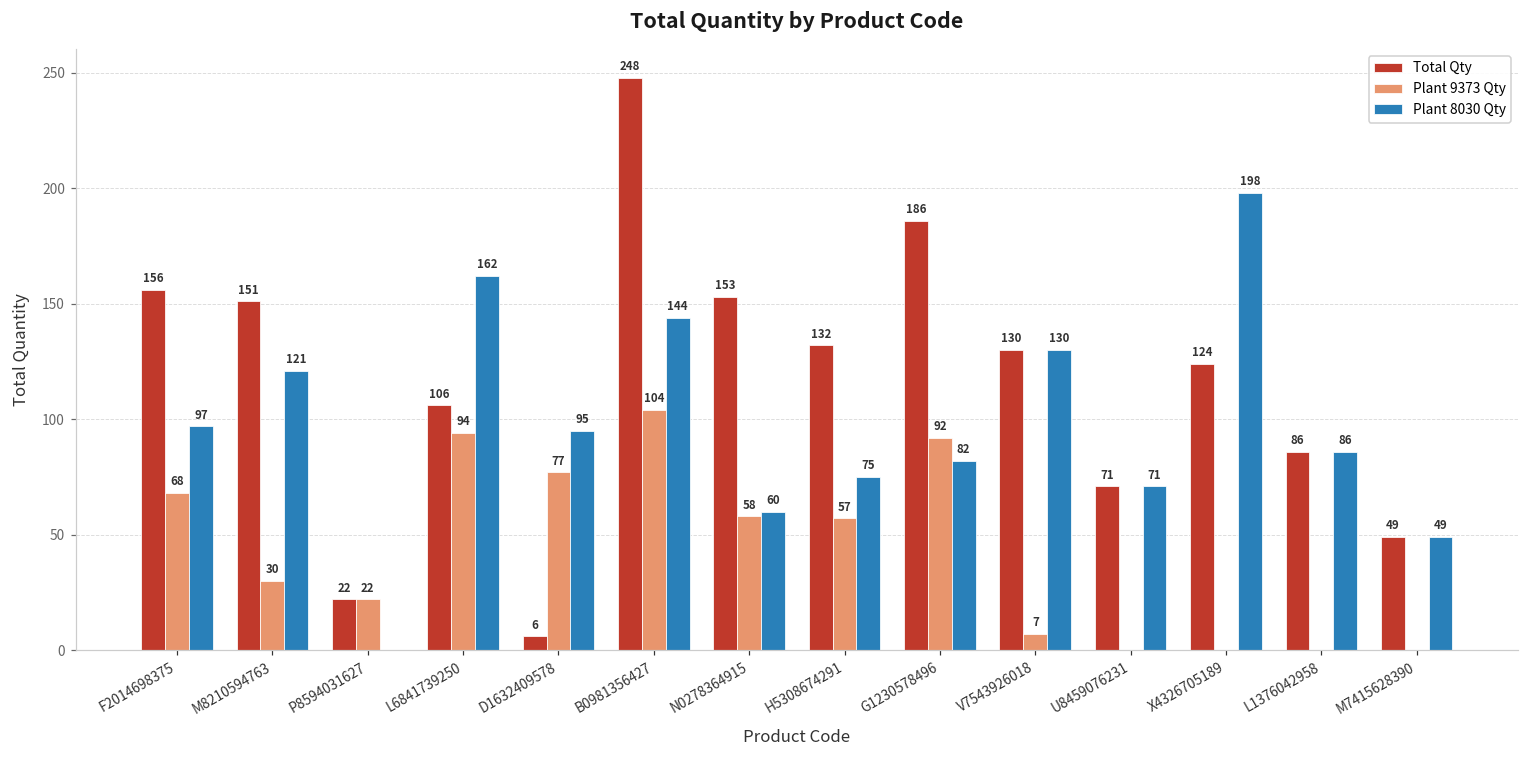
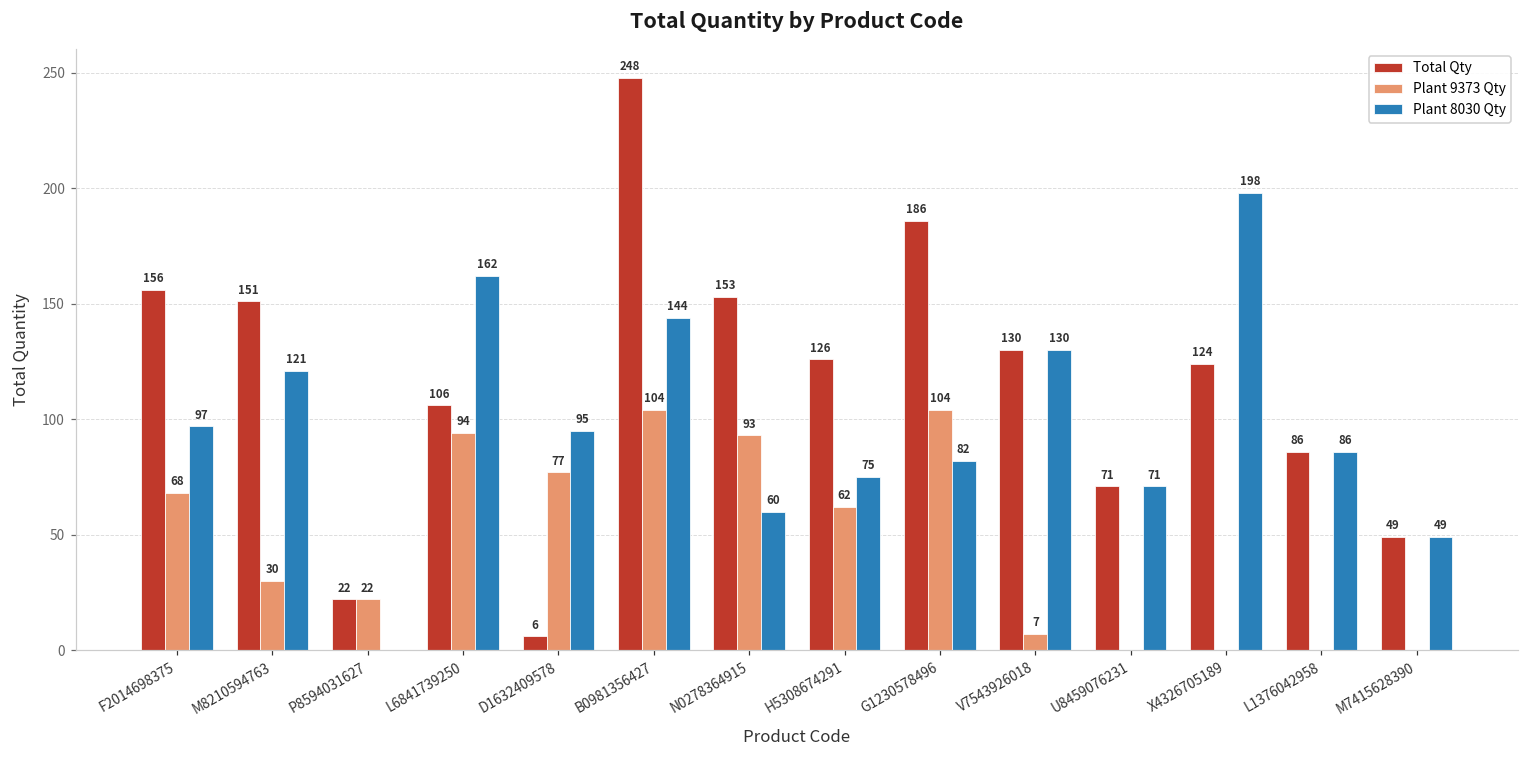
  {
    "Total Qty": {
      "F2014698375": 156,
      "M8210594763": 151,
      "P8594031627": 22,
      "L6841739250": 106,
      "D1632409578": 6,
      "B0981356427": 248,
      "N0278364915": 153,
-     "H5308674291": 132,
+     "H5308674291": 126,
      "G1230578496": 186,
      "V7543926018": 130,
      "U8459076231": 71,
      "X4326705189": 124,
      "L1376042958": 86,
      "M7415628390": 49
    },
    "Plant 9373 Qty": {
      "F2014698375": 68,
      "M8210594763": 30,
      "P8594031627": 22,
      "L6841739250": 94,
      "D1632409578": 77,
      "B0981356427": 104,
-     "N0278364915": 58,
-     "H5308674291": 57,
-     "G1230578496": 92,
+     "N0278364915": 93,
+     "H5308674291": 62,
+     "G1230578496": 104,
      "V7543926018": 7
    },
    "Plant 8030 Qty": {
      "F2014698375": 97,
      "M8210594763": 121,
      "L6841739250": 162,
      "D1632409578": 95,
      "B0981356427": 144,
      "N0278364915": 60,
      "H5308674291": 75,
      "G1230578496": 82,
      "V7543926018": 130,
      "U8459076231": 71,
      "X4326705189": 198,
      "L1376042958": 86,
      "M7415628390": 49
    }
  }
